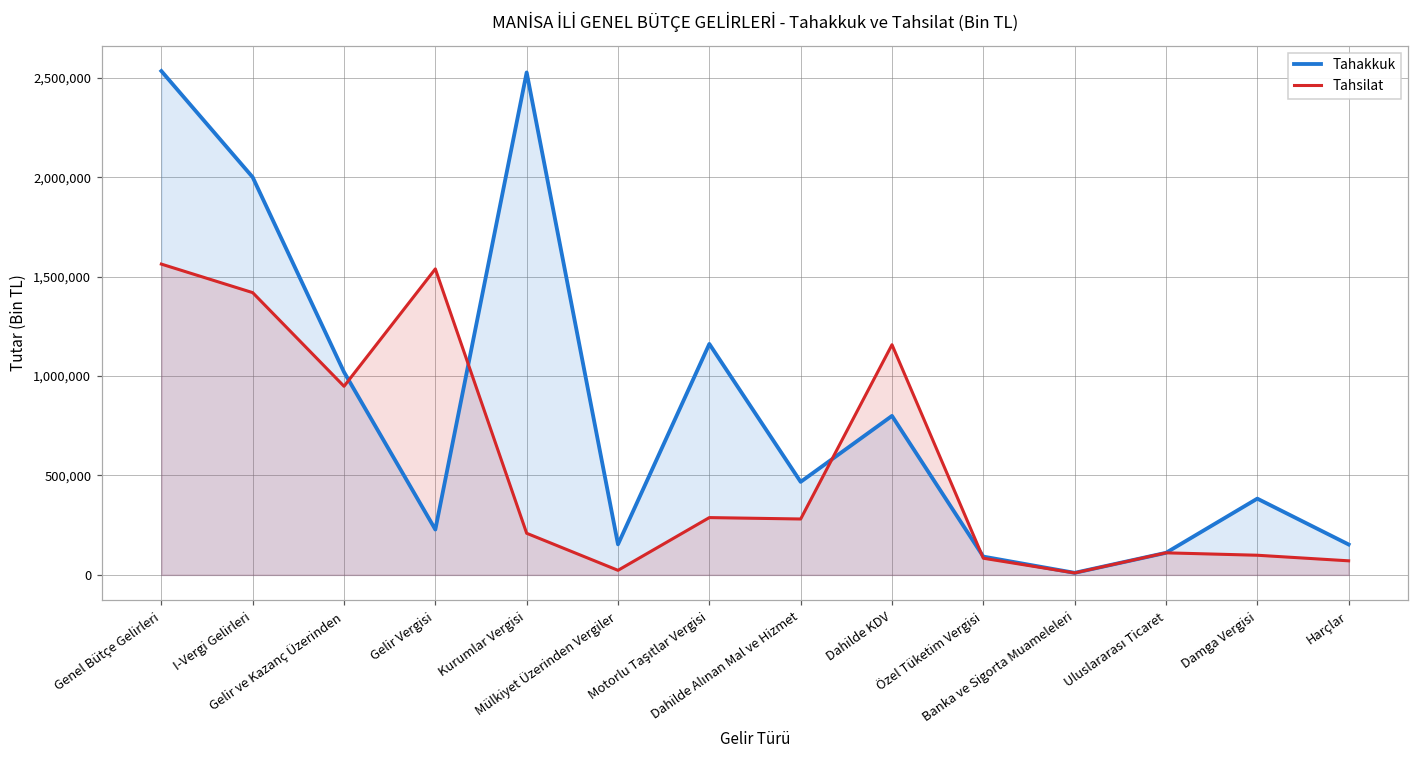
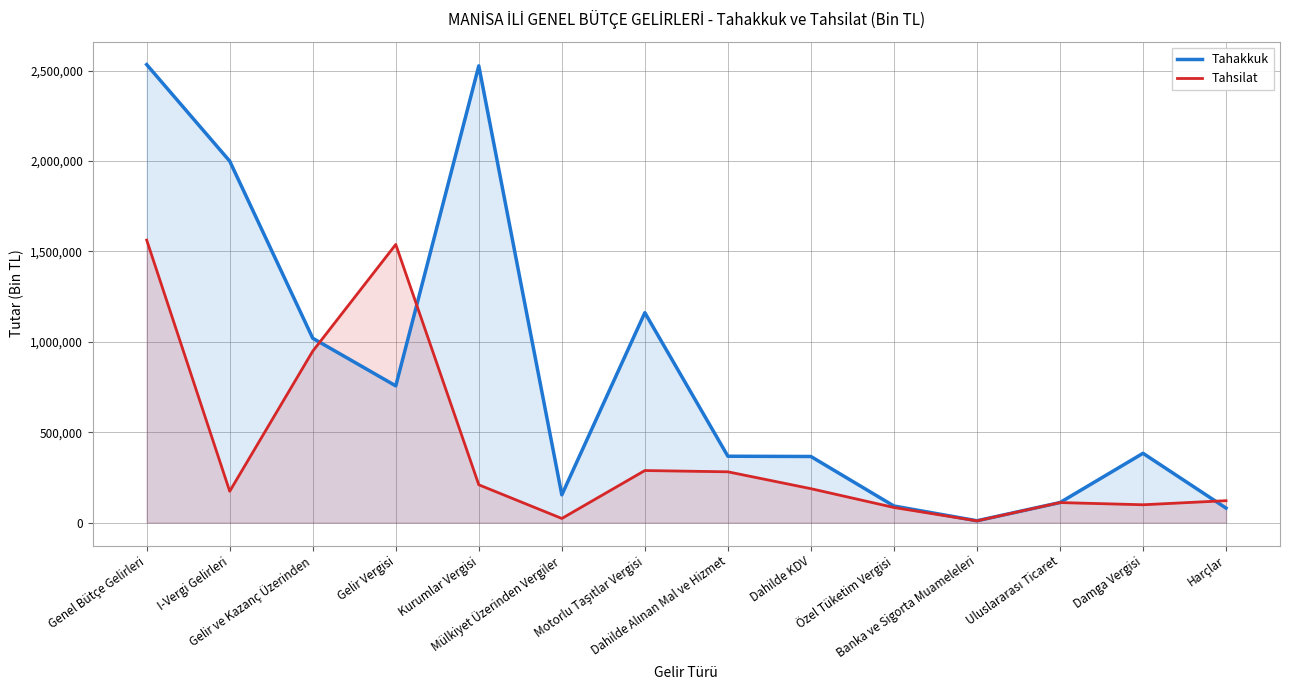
  {
    "Tahakkuk": {
      "Genel Bütçe Gelirleri": "2,530,000",
      "I-Vergi Gelirleri": "2,000,000",
      "Gelir ve Kazanç Üzerinden": "1,020,000",
-     "Gelir Vergisi": "230,000",
+     "Gelir Vergisi": "760,000",
      "Kurumlar Vergisi": "2,530,000",
      "Mülkiyet Üzerinden Vergiler": "150,000",
      "Motorlu Taşıtlar Vergisi": "1,160,000",
-     "Dahilde Alınan Mal ve Hizmet": "470,000",
-     "Dahilde KDV": "800,000",
+     "Dahilde Alınan Mal ve Hizmet": "370,000",
+     "Dahilde KDV": "370,000",
      "Damga Vergisi": "380,000",
-     "Harçlar": "150,000"
+     "Harçlar": "80,000"
    },
    "Tahsilat": {
      "Genel Bütçe Gelirleri": "1,560,000",
-     "I-Vergi Gelirleri": "1,420,000",
+     "I-Vergi Gelirleri": "170,000",
      "Gelir ve Kazanç Üzerinden": "950,000",
      "Gelir Vergisi": "1,540,000",
      "Kurumlar Vergisi": "210,000",
      "Mülkiyet Üzerinden Vergiler": "20,000",
      "Motorlu Taşıtlar Vergisi": "290,000",
      "Dahilde Alınan Mal ve Hizmet": "280,000",
-     "Dahilde KDV": "1,160,000",
+     "Dahilde KDV": "190,000",
      "Damga Vergisi": "100,000",
-     "Harçlar": "70,000"
+     "Harçlar": "120,000"
    }
  }
